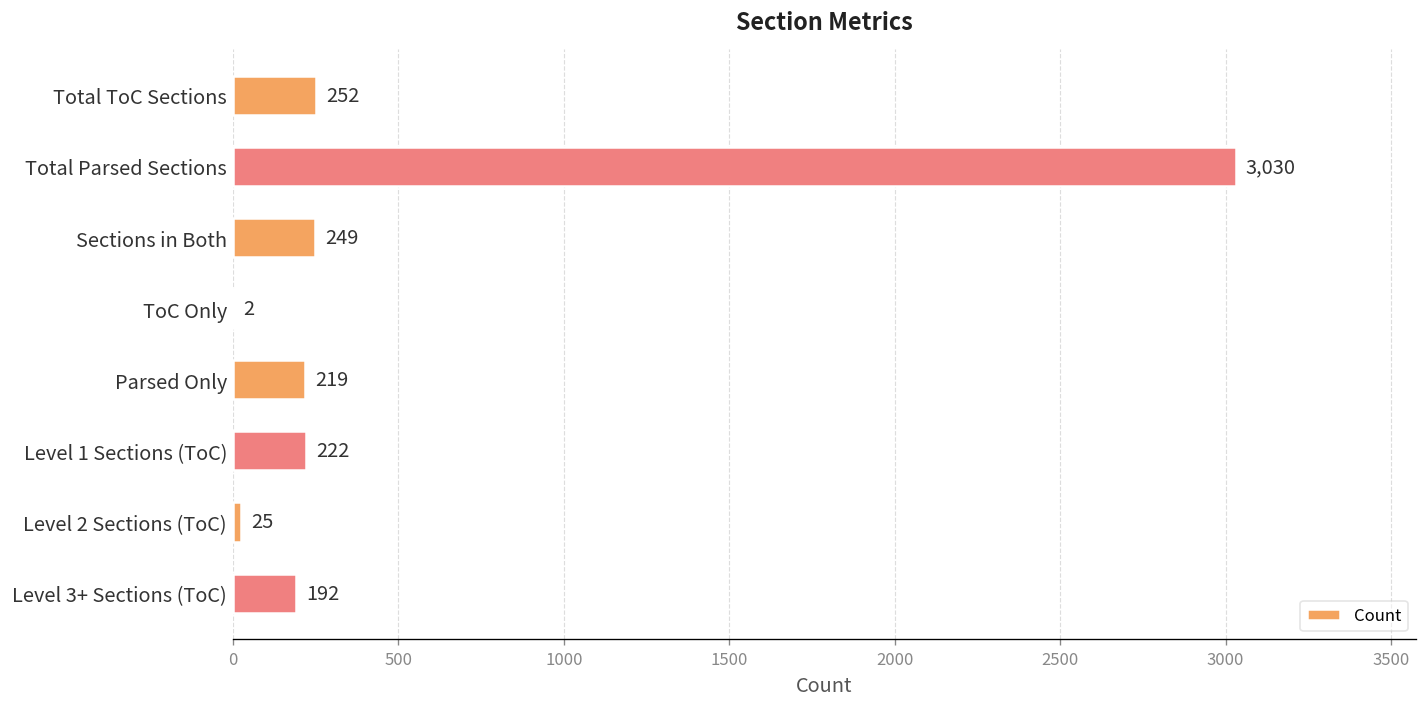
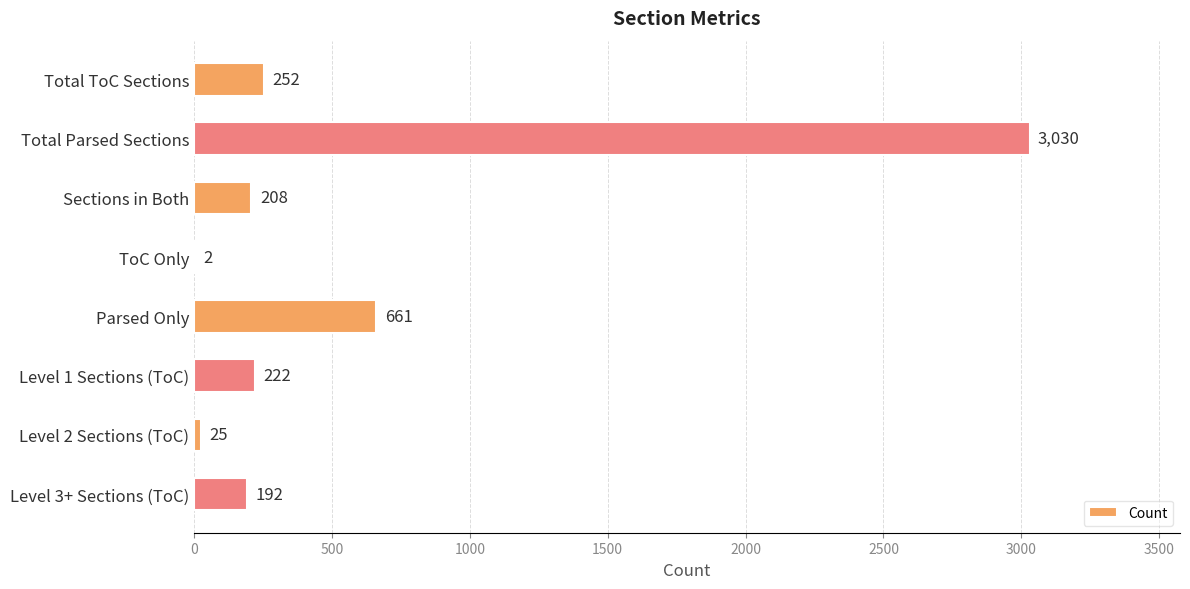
  {
    "Total ToC Sections": "252",
    "Total Parsed Sections": "3,030",
-   "Sections in Both": "249",
+   "Sections in Both": "208",
    "ToC Only": "2",
-   "Parsed Only": "219",
+   "Parsed Only": "661",
    "Level 1 Sections (ToC)": "222",
    "Level 2 Sections (ToC)": "25",
    "Level 3+ Sections (ToC)": "192"
  }
